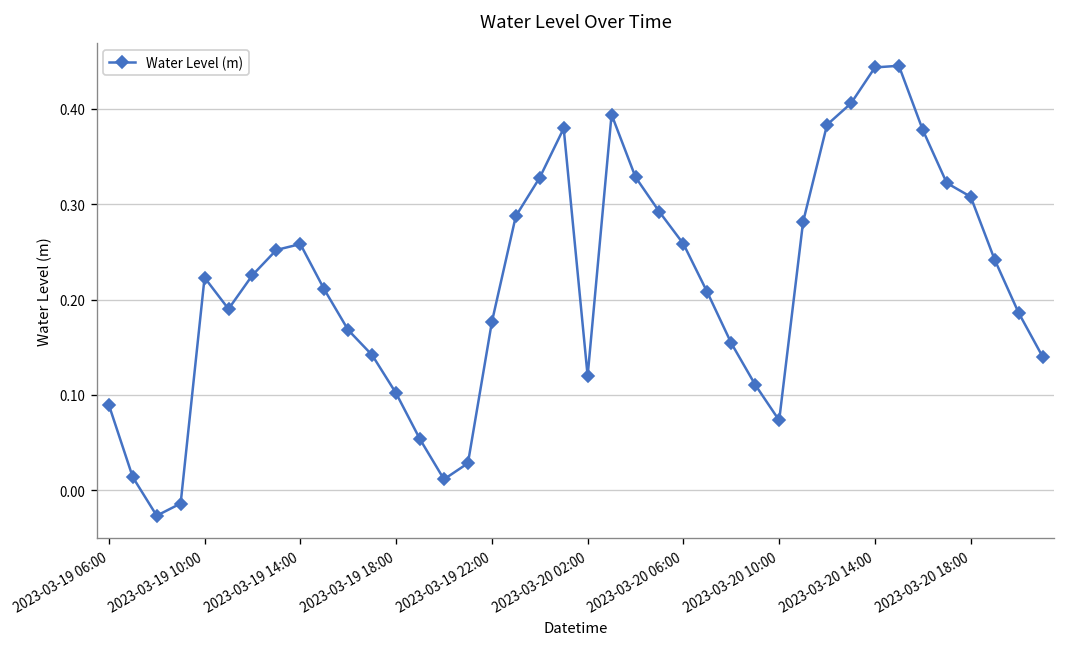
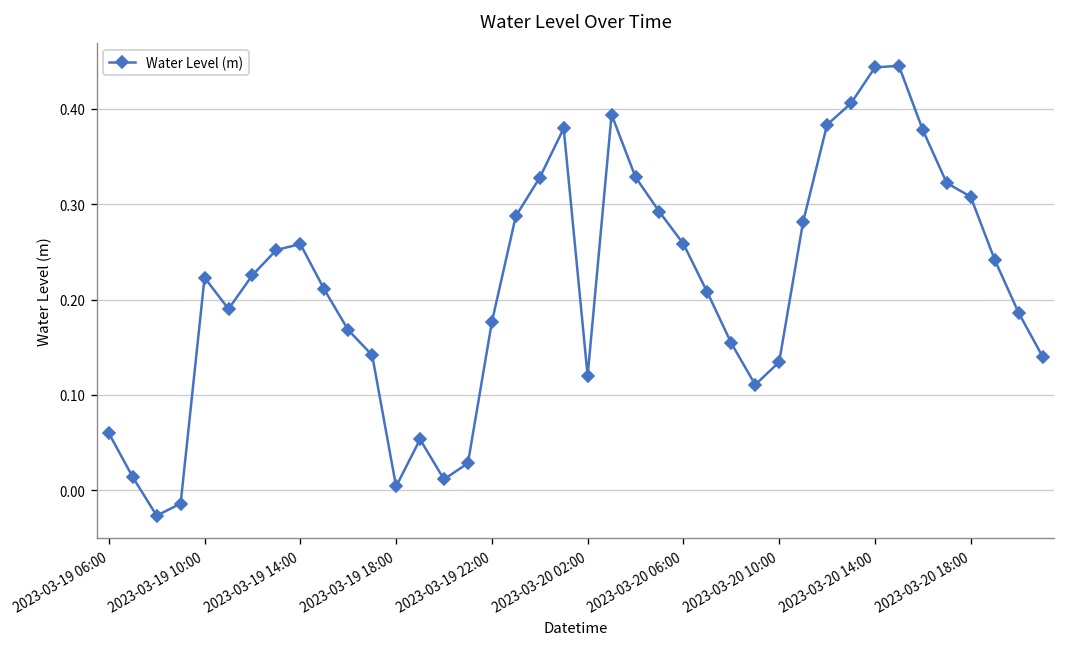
  {
-   "2023-03-19 06:00": 0.09,
+   "2023-03-19 06:00": 0.06,
    "2023-03-19 10:00": 0.22,
    "2023-03-19 14:00": 0.26,
-   "2023-03-19 18:00": 0.10,
+   "2023-03-19 18:00": 0.00,
    "2023-03-19 22:00": 0.18,
    "2023-03-20 02:00": 0.12,
    "2023-03-20 06:00": 0.26,
-   "2023-03-20 10:00": 0.07,
+   "2023-03-20 10:00": 0.13,
    "2023-03-20 14:00": 0.44,
    "2023-03-20 18:00": 0.31
  }
